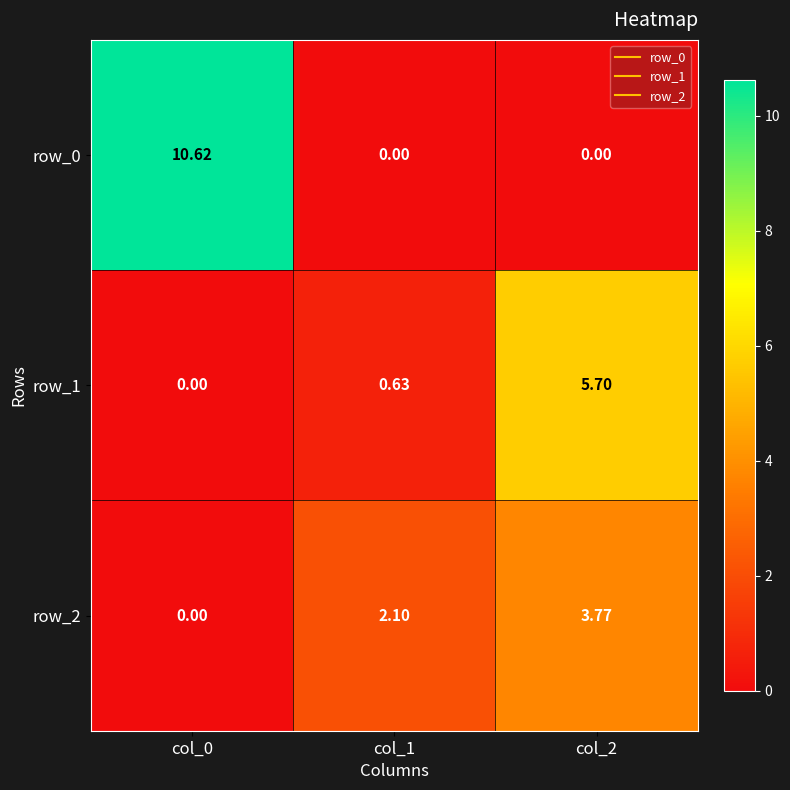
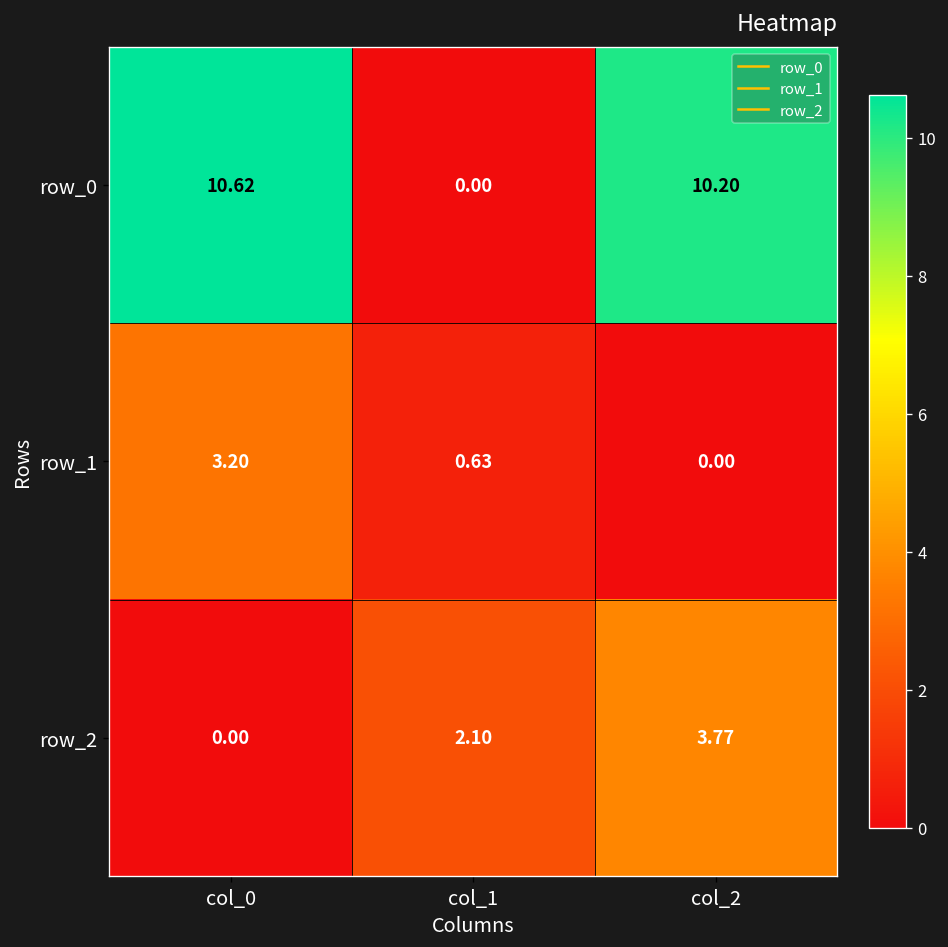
  {
    "row_0": {
      "col_0": 10.62,
      "col_1": 0.00,
-     "col_2": 0.00
+     "col_2": 10.20
    },
    "row_1": {
-     "col_0": 0.00,
+     "col_0": 3.20,
      "col_1": 0.63,
-     "col_2": 5.70
+     "col_2": 0.00
    },
    "row_2": {
      "col_0": 0.00,
      "col_1": 2.10,
      "col_2": 3.77
    }
  }
